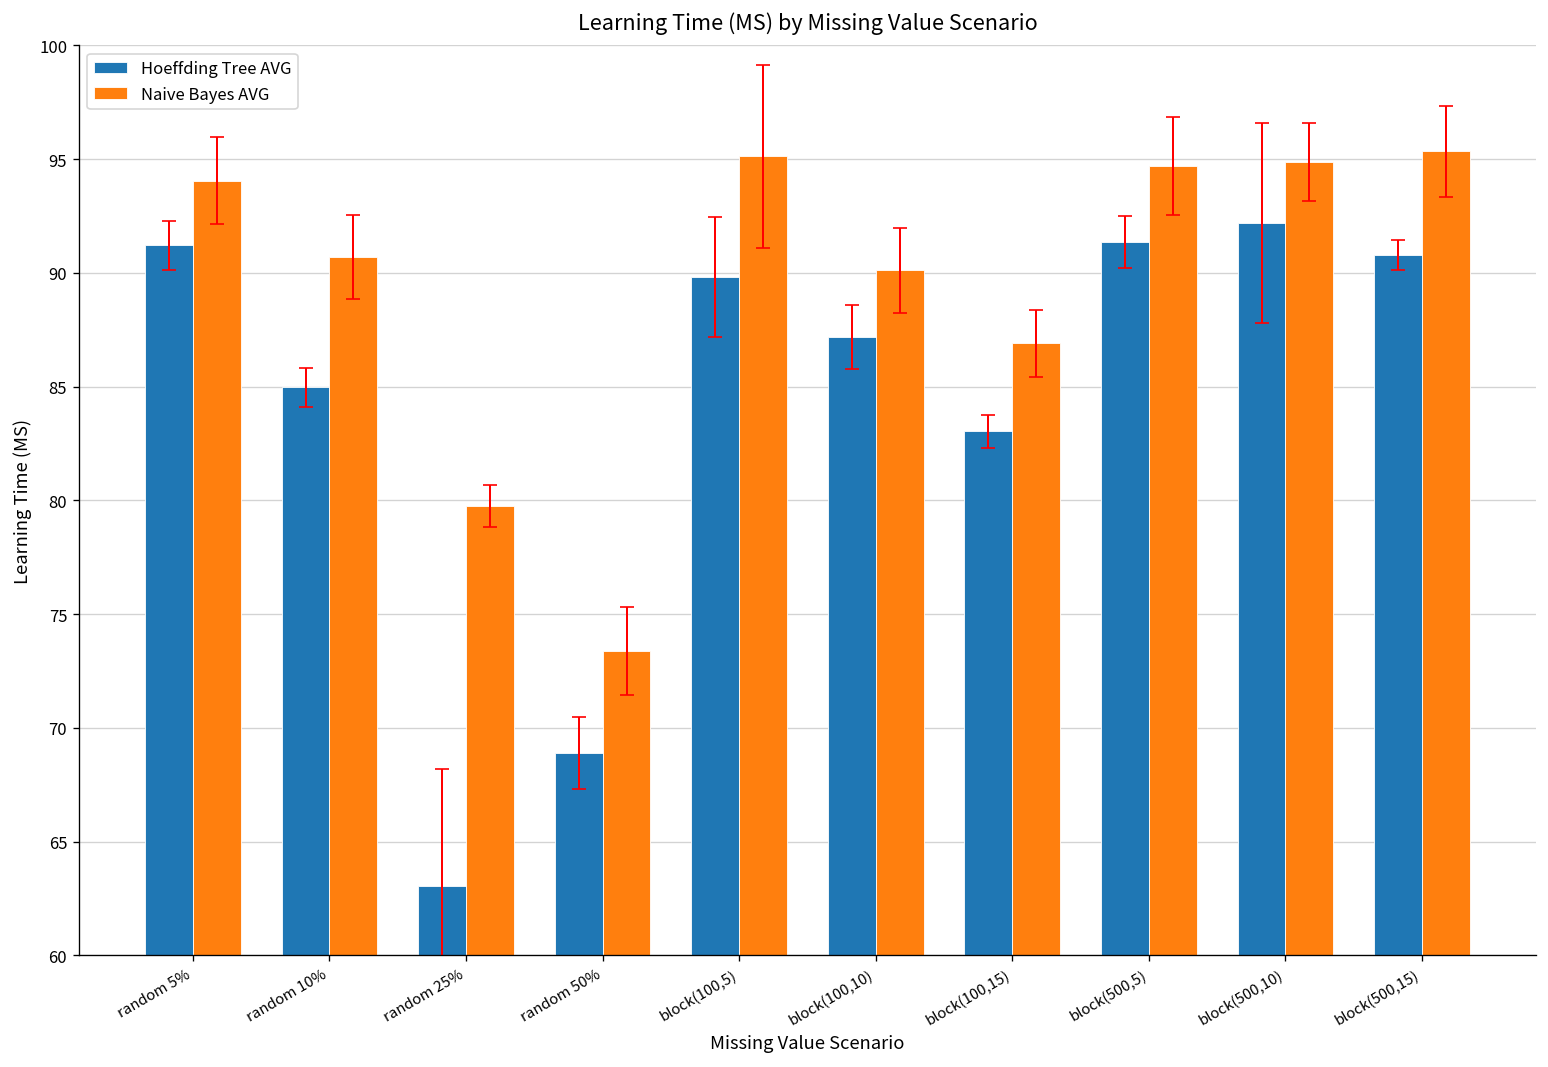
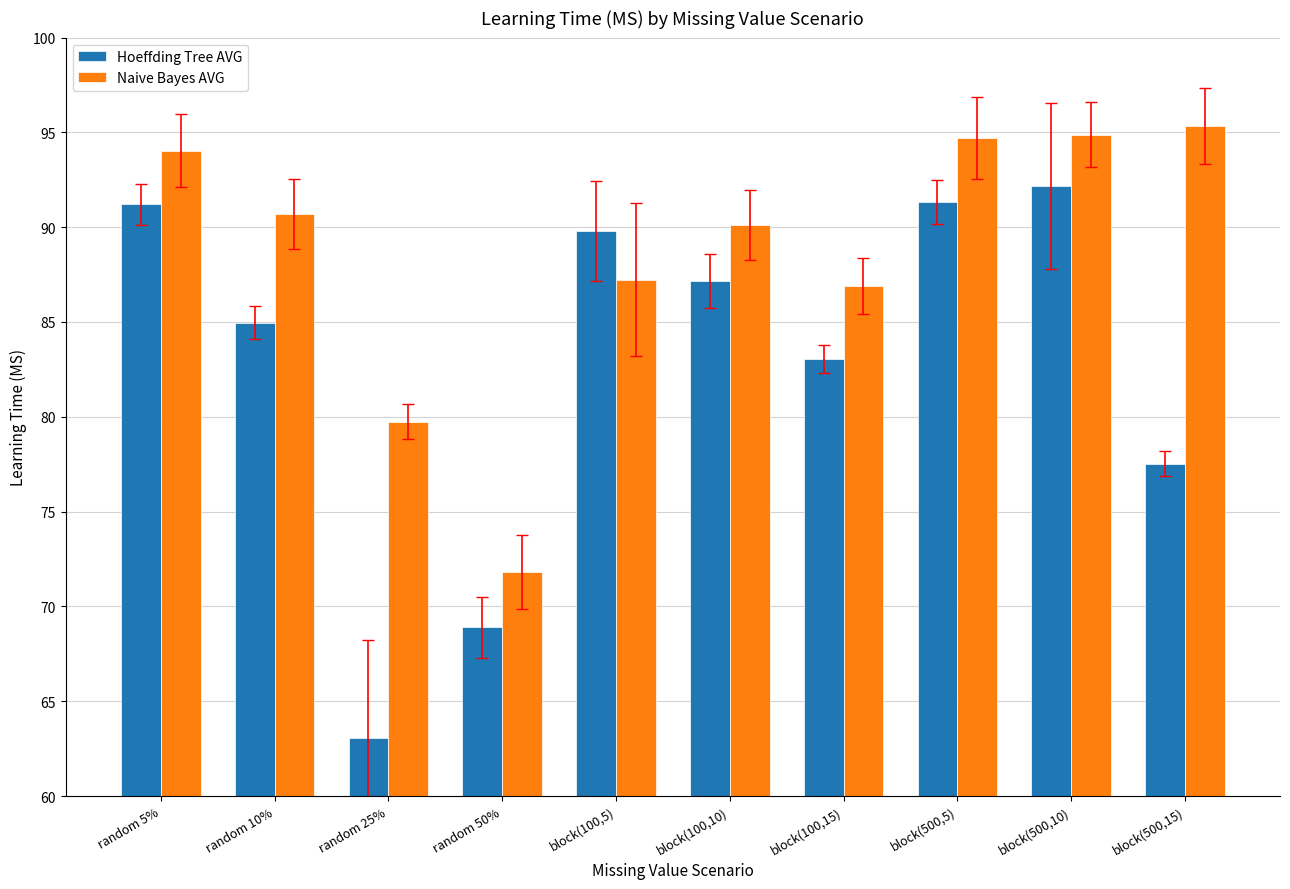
  {
    "Hoeffding Tree AVG": {
      "random 5%": 91.2,
      "random 10%": 85.0,
      "random 25%": 63.1,
      "random 50%": 68.9,
      "block(100,5)": 89.8,
      "block(100,10)": 87.2,
      "block(100,15)": 83.0,
      "block(500,5)": 91.4,
      "block(500,10)": 92.2,
-     "block(500,15)": 90.8
+     "block(500,15)": 77.5
    },
    "Naive Bayes AVG": {
      "random 5%": 94.0,
      "random 10%": 90.7,
      "random 25%": 79.7,
-     "random 50%": 73.4,
-     "block(100,5)": 95.1,
+     "random 50%": 71.8,
+     "block(100,5)": 87.2,
      "block(100,10)": 90.1,
      "block(100,15)": 86.9,
      "block(500,5)": 94.7,
      "block(500,10)": 94.9,
      "block(500,15)": 95.3
    }
  }
